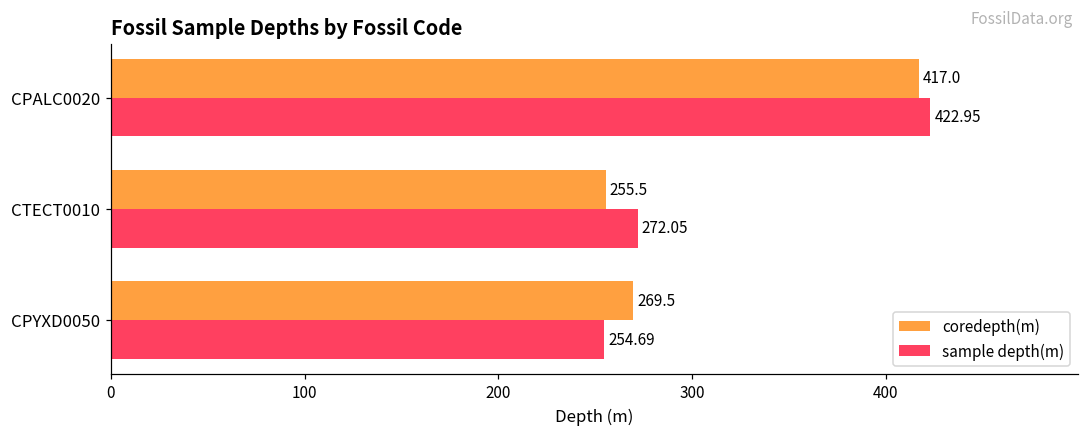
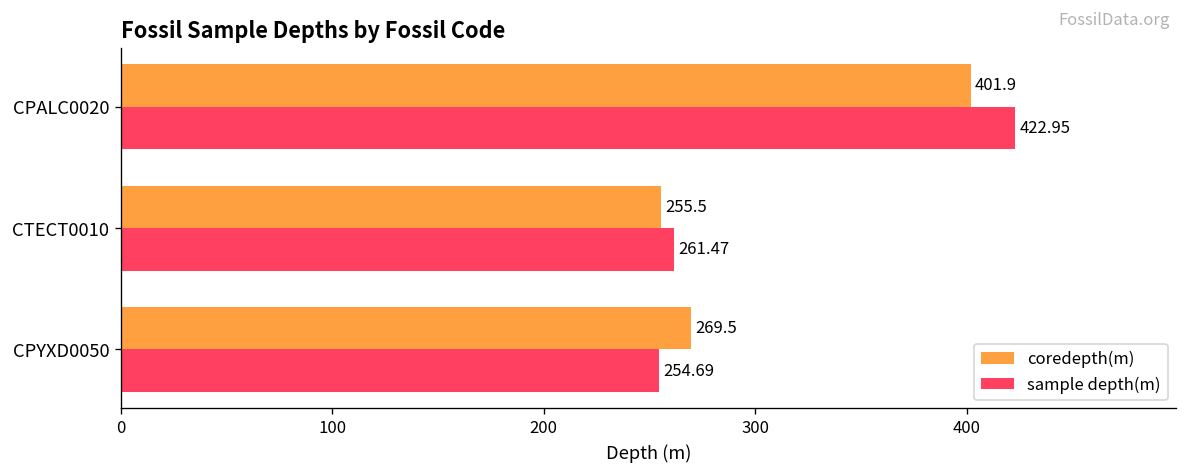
  {
    "coredepth(m)": {
-     "CPALC0020": 417.0,
+     "CPALC0020": 401.9,
      "CTECT0010": 255.5,
      "CPYXD0050": 269.5
    },
    "sample depth(m)": {
      "CPALC0020": 422.95,
-     "CTECT0010": 272.05,
+     "CTECT0010": 261.47,
      "CPYXD0050": 254.69
    }
  }
